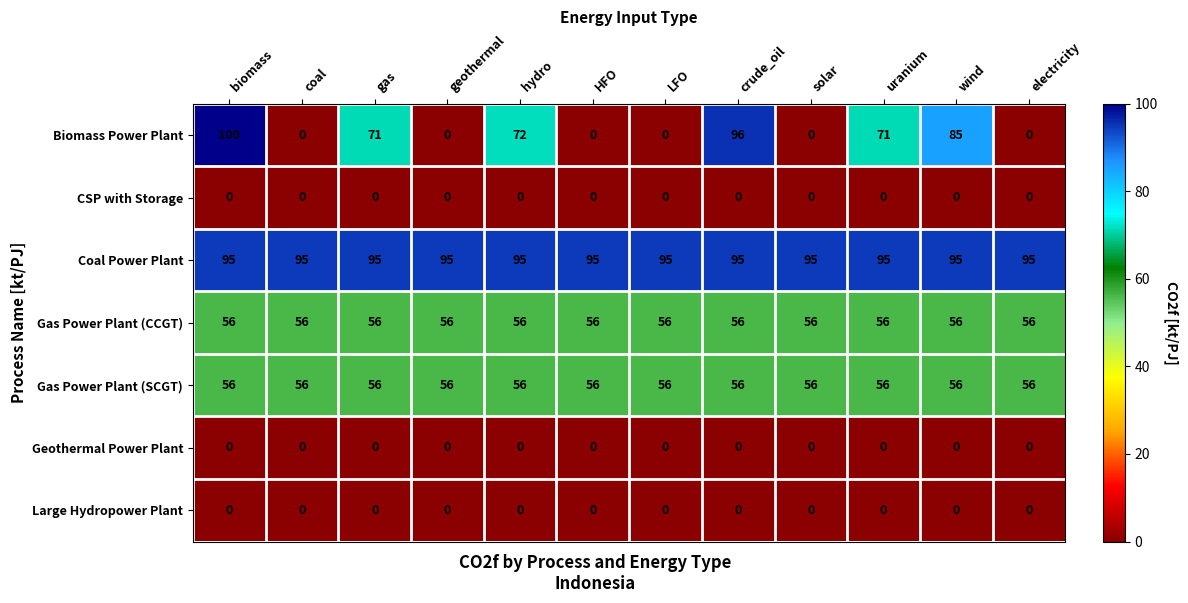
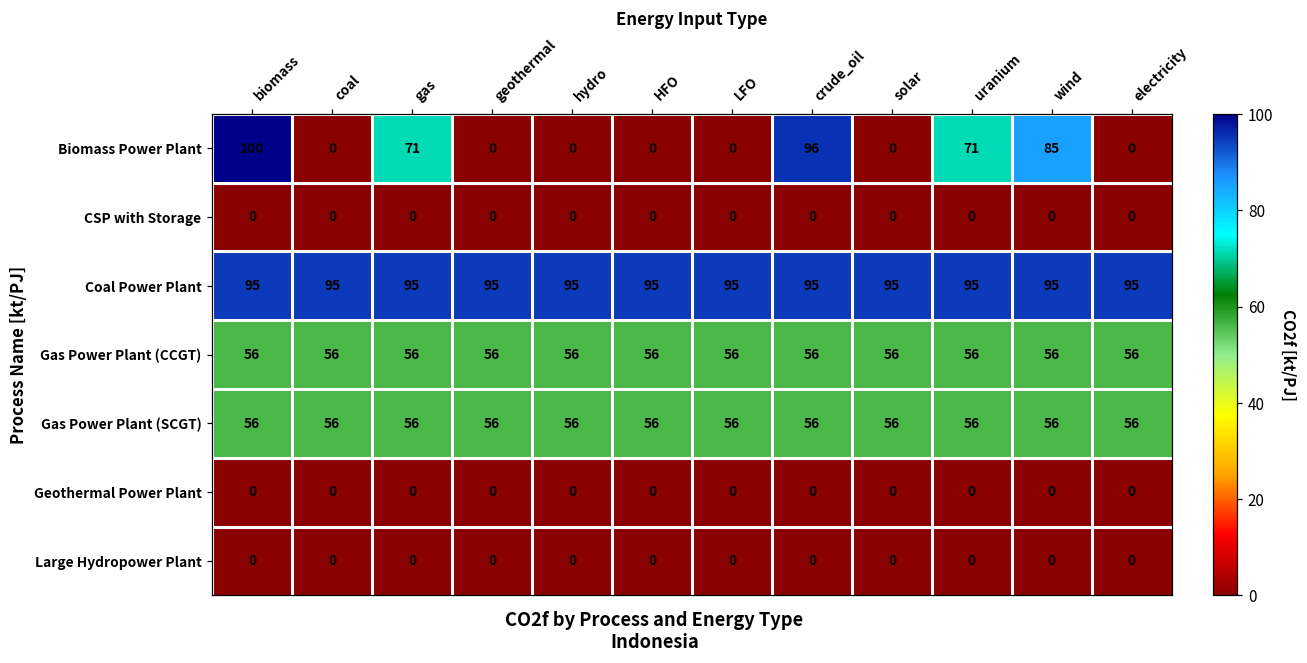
  {
    "Biomass Power Plant": {
      "biomass": 100,
      "coal": 0,
      "gas": 71,
      "geothermal": 0,
-     "hydro": 72,
+     "hydro": 0,
      "HFO": 0,
      "LFO": 0,
      "crude_oil": 96,
      "solar": 0,
      "uranium": 71,
      "wind": 85,
      "electricity": 0
    },
    "CSP with Storage": {
      "biomass": 0,
      "coal": 0,
      "gas": 0,
      "geothermal": 0,
      "hydro": 0,
      "HFO": 0,
      "LFO": 0,
      "crude_oil": 0,
      "solar": 0,
      "uranium": 0,
      "wind": 0,
      "electricity": 0
    },
    "Coal Power Plant": {
      "biomass": 95,
      "coal": 95,
      "gas": 95,
      "geothermal": 95,
      "hydro": 95,
      "HFO": 95,
      "LFO": 95,
      "crude_oil": 95,
      "solar": 95,
      "uranium": 95,
      "wind": 95,
      "electricity": 95
    },
    "Gas Power Plant (CCGT)": {
      "biomass": 56,
      "coal": 56,
      "gas": 56,
      "geothermal": 56,
      "hydro": 56,
      "HFO": 56,
      "LFO": 56,
      "crude_oil": 56,
      "solar": 56,
      "uranium": 56,
      "wind": 56,
      "electricity": 56
    },
    "Gas Power Plant (SCGT)": {
      "biomass": 56,
      "coal": 56,
      "gas": 56,
      "geothermal": 56,
      "hydro": 56,
      "HFO": 56,
      "LFO": 56,
      "crude_oil": 56,
      "solar": 56,
      "uranium": 56,
      "wind": 56,
      "electricity": 56
    },
    "Geothermal Power Plant": {
      "biomass": 0,
      "coal": 0,
      "gas": 0,
      "geothermal": 0,
      "hydro": 0,
      "HFO": 0,
      "LFO": 0,
      "crude_oil": 0,
      "solar": 0,
      "uranium": 0,
      "wind": 0,
      "electricity": 0
    },
    "Large Hydropower Plant": {
      "biomass": 0,
      "coal": 0,
      "gas": 0,
      "geothermal": 0,
      "hydro": 0,
      "HFO": 0,
      "LFO": 0,
      "crude_oil": 0,
      "solar": 0,
      "uranium": 0,
      "wind": 0,
      "electricity": 0
    }
  }
